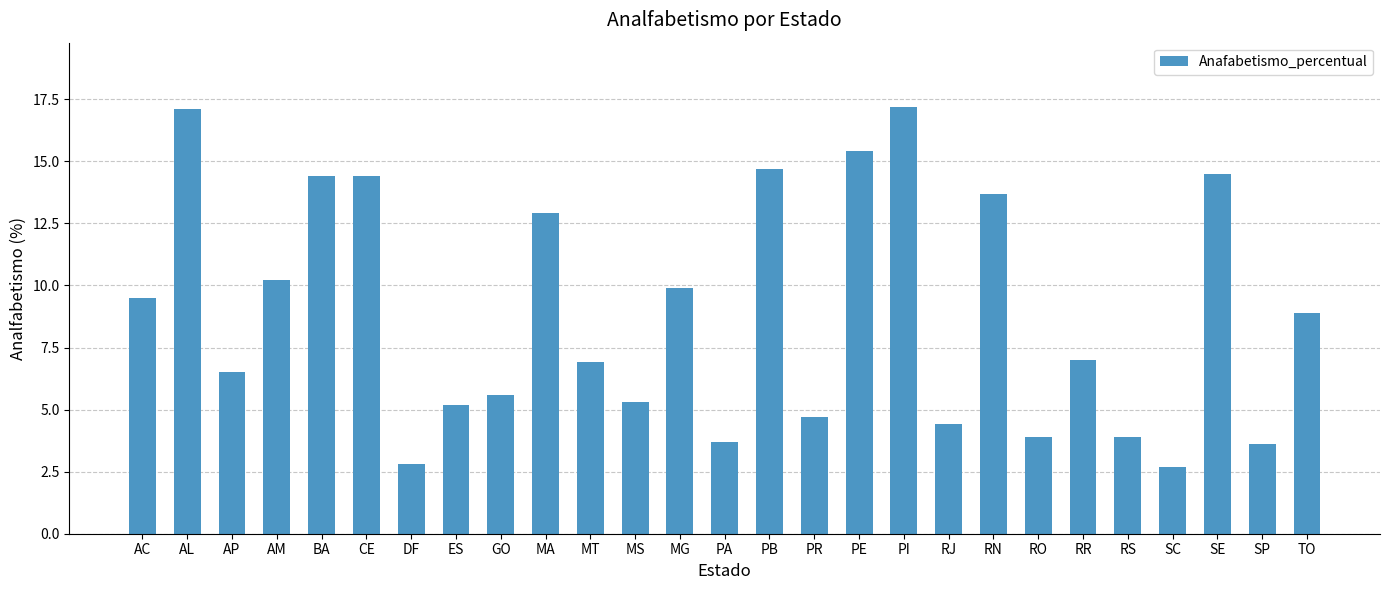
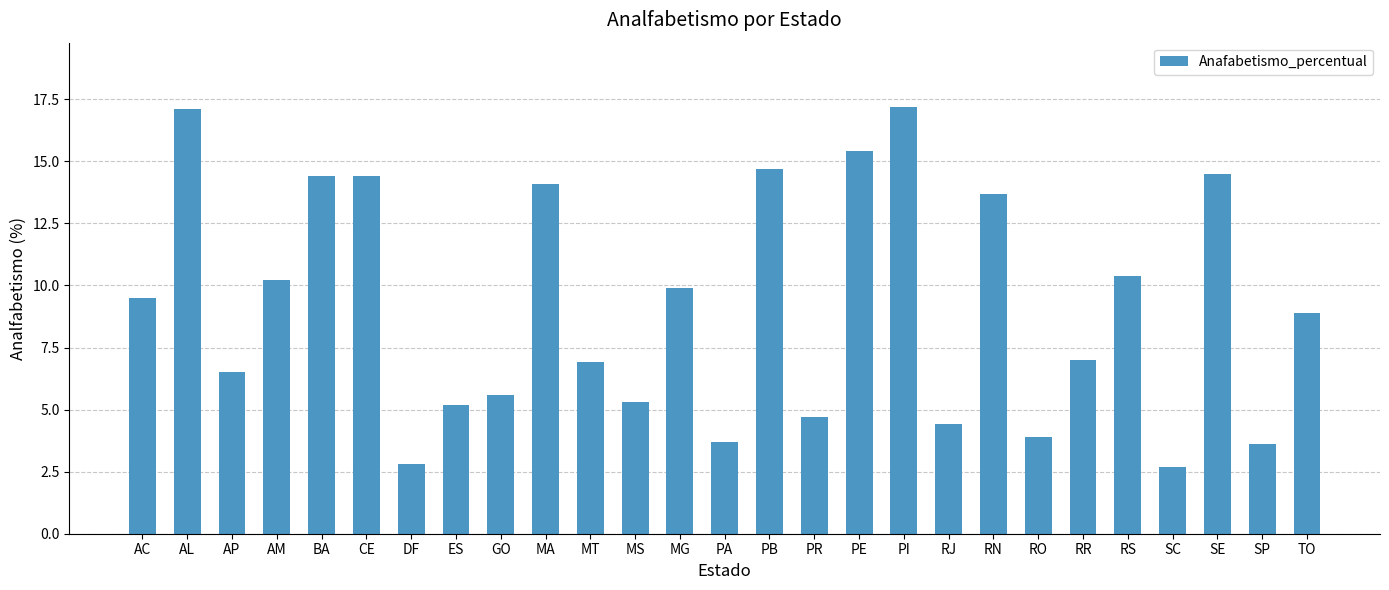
  {
    "AC": 9.5,
    "AL": 17.1,
    "AP": 6.5,
    "AM": 10.2,
    "BA": 14.4,
    "CE": 14.4,
    "DF": 2.8,
    "ES": 5.2,
    "GO": 5.6,
-   "MA": 12.9,
+   "MA": 14.1,
    "MT": 6.9,
    "MS": 5.3,
    "MG": 9.9,
    "PA": 3.7,
    "PB": 14.7,
    "PR": 4.7,
    "PE": 15.4,
    "PI": 17.2,
    "RJ": 4.4,
    "RN": 13.7,
    "RO": 3.9,
    "RR": 7.0,
-   "RS": 3.9,
+   "RS": 10.4,
    "SC": 2.7,
    "SE": 14.5,
    "SP": 3.6,
    "TO": 8.9
  }
